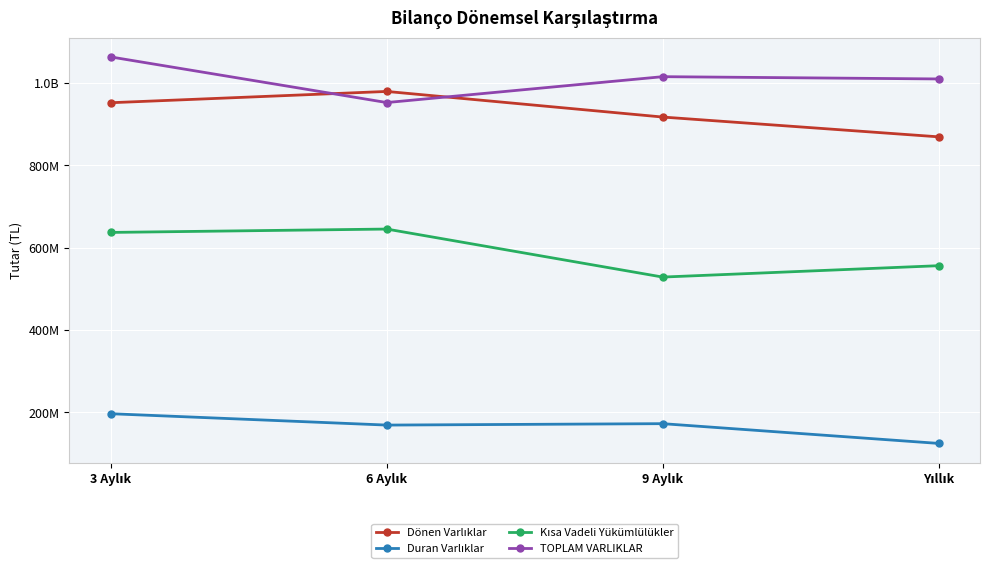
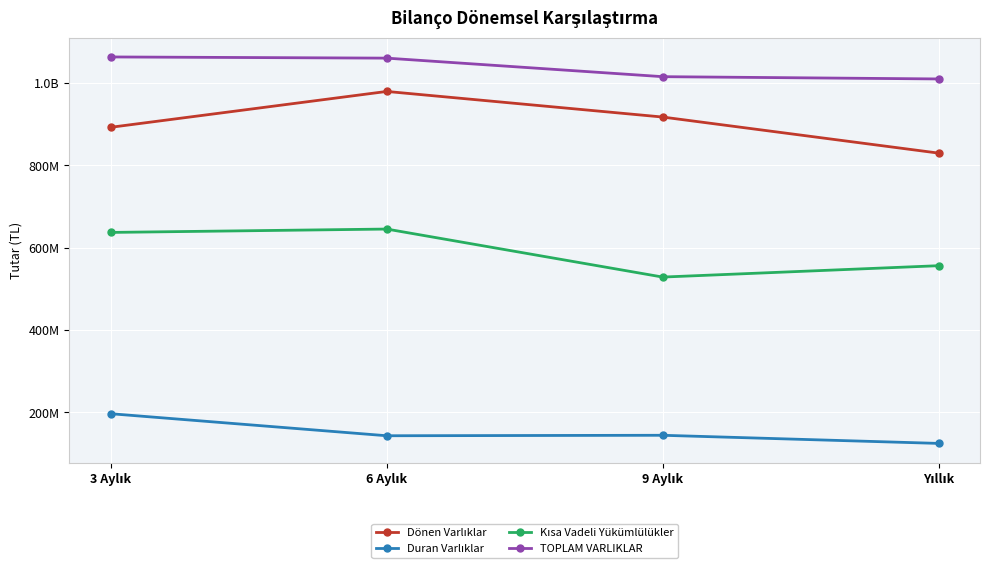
  {
    "Dönen Varlıklar": {
-     "3 Aylık": 950000000,
+     "3 Aylık": 890000000,
      "6 Aylık": 980000000,
      "9 Aylık": 920000000,
-     "Yıllık": 870000000
+     "Yıllık": 830000000
    },
    "Duran Varlıklar": {
      "3 Aylık": 200000000,
-     "6 Aylık": 170000000,
-     "9 Aylık": 170000000,
+     "6 Aylık": 140000000,
+     "9 Aylık": 140000000,
      "Yıllık": 120000000
    },
    "Kısa Vadeli Yükümlülükler": {
      "3 Aylık": 640000000,
      "6 Aylık": 650000000,
      "9 Aylık": 530000000,
      "Yıllık": 560000000
    },
    "TOPLAM VARLIKLAR": {
      "3 Aylık": 1060000000,
-     "6 Aylık": 950000000,
+     "6 Aylık": 1060000000,
      "9 Aylık": 1020000000,
      "Yıllık": 1010000000
    }
  }
